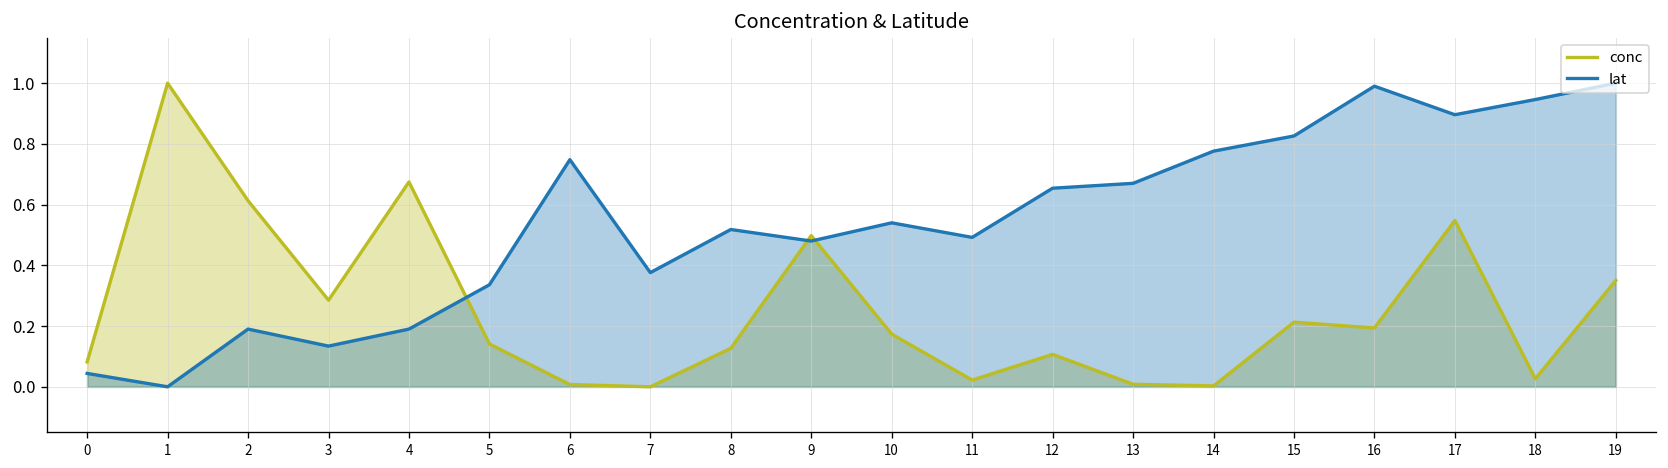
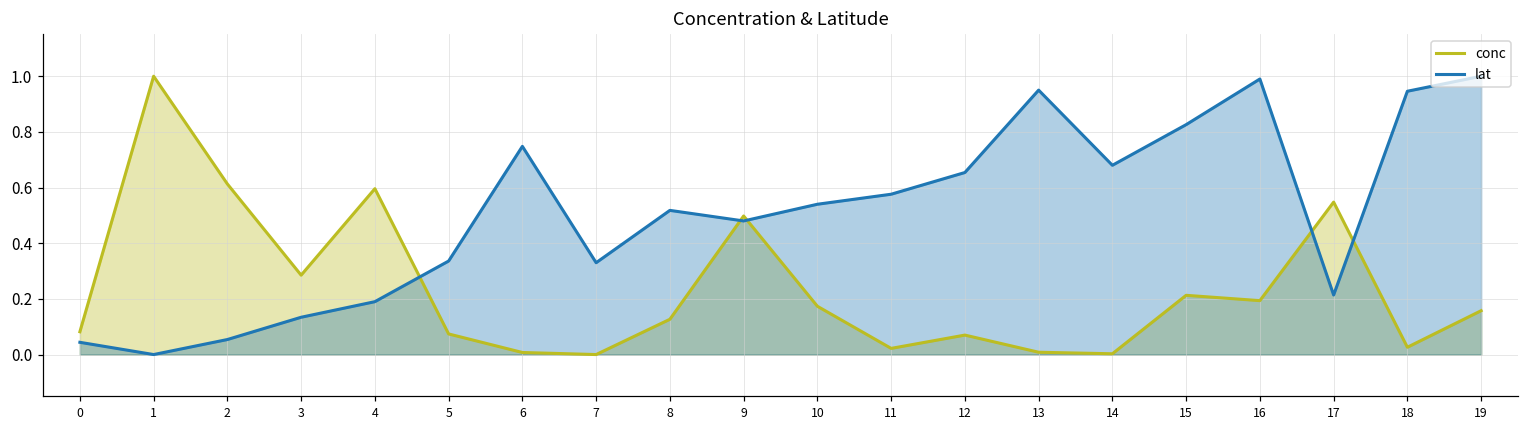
  {
    "conc": {
      "0": 0.08,
      "1": 1.00,
      "2": 0.61,
      "3": 0.29,
-     "4": 0.67,
-     "5": 0.14,
+     "4": 0.60,
+     "5": 0.07,
      "6": 0.01,
      "7": 0.00,
      "8": 0.13,
      "9": 0.50,
      "10": 0.17,
      "11": 0.02,
-     "12": 0.11,
+     "12": 0.07,
      "13": 0.01,
      "14": 0.00,
      "15": 0.21,
      "16": 0.19,
      "17": 0.55,
      "18": 0.03,
-     "19": 0.35
+     "19": 0.16
    },
    "lat": {
      "0": 0.04,
      "1": 0.00,
-     "2": 0.19,
+     "2": 0.05,
      "3": 0.13,
      "4": 0.19,
      "5": 0.34,
      "6": 0.75,
-     "7": 0.38,
+     "7": 0.33,
      "8": 0.52,
      "9": 0.48,
      "10": 0.54,
-     "11": 0.49,
+     "11": 0.58,
      "12": 0.65,
-     "13": 0.67,
-     "14": 0.78,
+     "13": 0.95,
+     "14": 0.68,
      "15": 0.83,
      "16": 0.99,
-     "17": 0.90,
+     "17": 0.21,
      "18": 0.95
    }
  }
